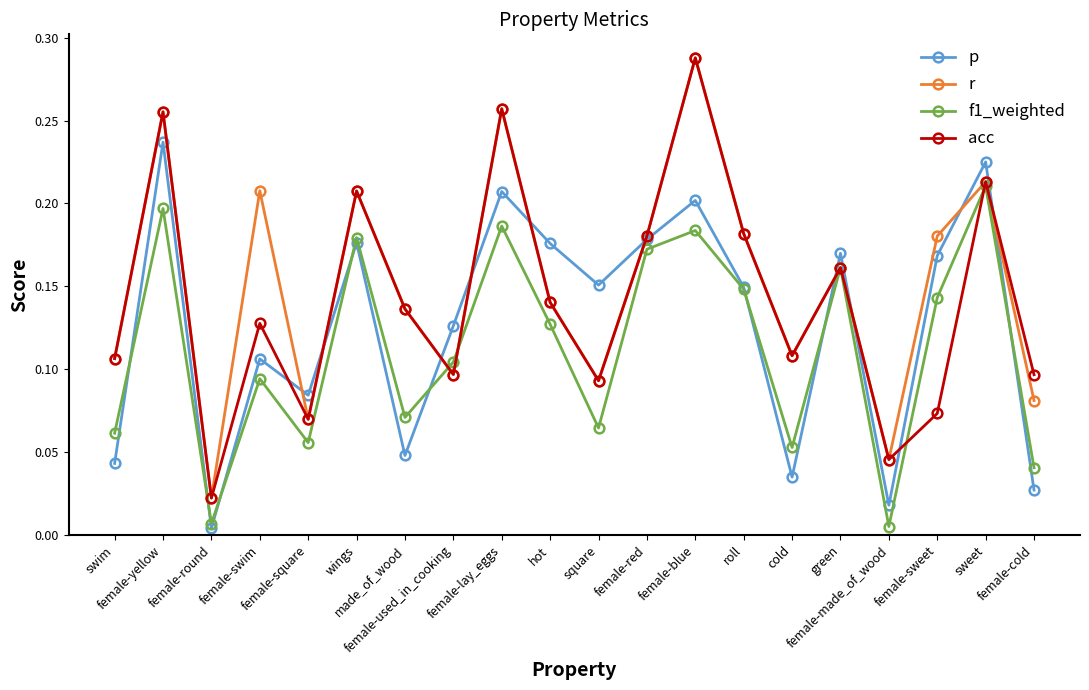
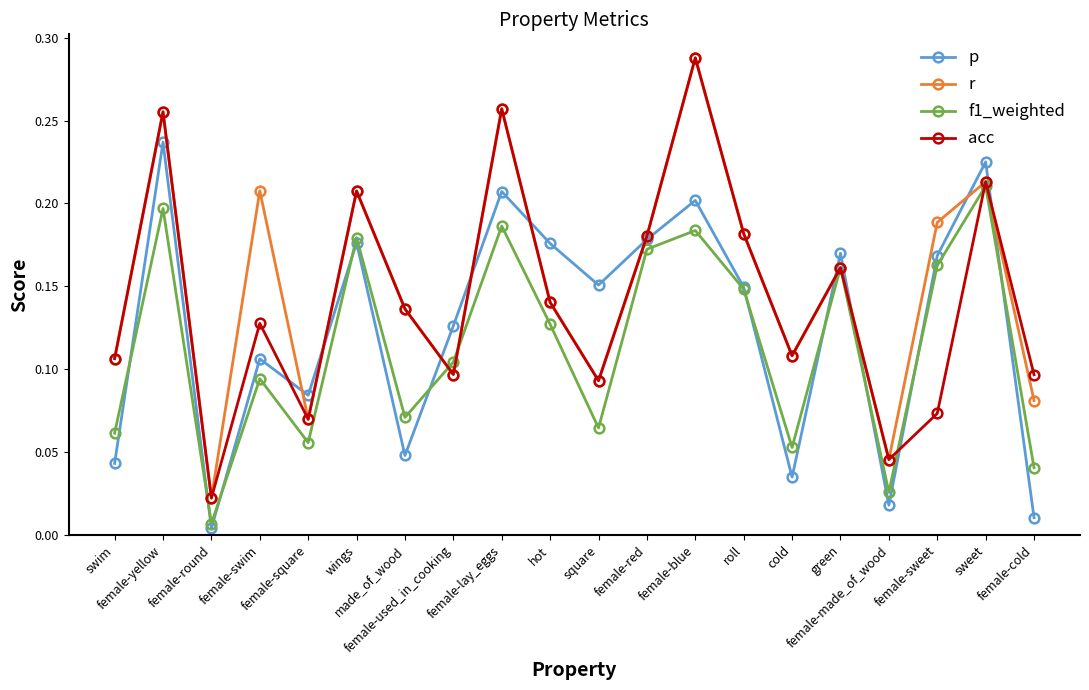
  {
    "p": {
      "swim": 0.043,
      "female-yellow": 0.237,
      "female-round": 0.004,
      "female-swim": 0.106,
      "female-square": 0.084,
      "wings": 0.176,
      "made_of_wood": 0.048,
      "female-used_in_cooking": 0.126,
      "female-lay_eggs": 0.207,
      "hot": 0.176,
      "square": 0.151,
      "female-red": 0.178,
      "female-blue": 0.202,
      "cold": 0.035,
      "green": 0.170,
      "female-made_of_wood": 0.018,
      "female-sweet": 0.168,
      "sweet": 0.225,
-     "female-cold": 0.027
+     "female-cold": 0.010
    },
    "r": {
      "female-swim": 0.208,
-     "female-sweet": 0.180,
+     "female-sweet": 0.189,
      "female-cold": 0.081
    },
    "f1_weighted": {
      "swim": 0.061,
      "female-yellow": 0.197,
      "female-round": 0.007,
      "female-swim": 0.094,
      "female-square": 0.056,
      "wings": 0.179,
      "made_of_wood": 0.071,
      "female-used_in_cooking": 0.104,
      "female-lay_eggs": 0.186,
      "hot": 0.127,
      "square": 0.065,
      "female-red": 0.172,
      "female-blue": 0.184,
      "cold": 0.053,
-     "female-made_of_wood": 0.005,
-     "female-sweet": 0.143,
+     "female-made_of_wood": 0.026,
+     "female-sweet": 0.163,
      "sweet": 0.211,
      "female-cold": 0.041
    },
    "acc": {
      "female-swim": 0.128,
      "female-sweet": 0.073,
      "female-cold": 0.097
    }
  }
